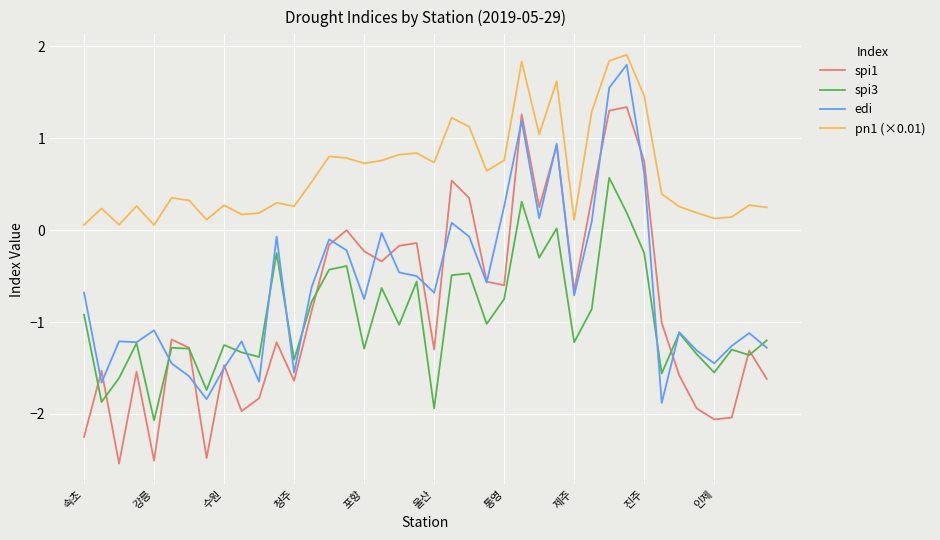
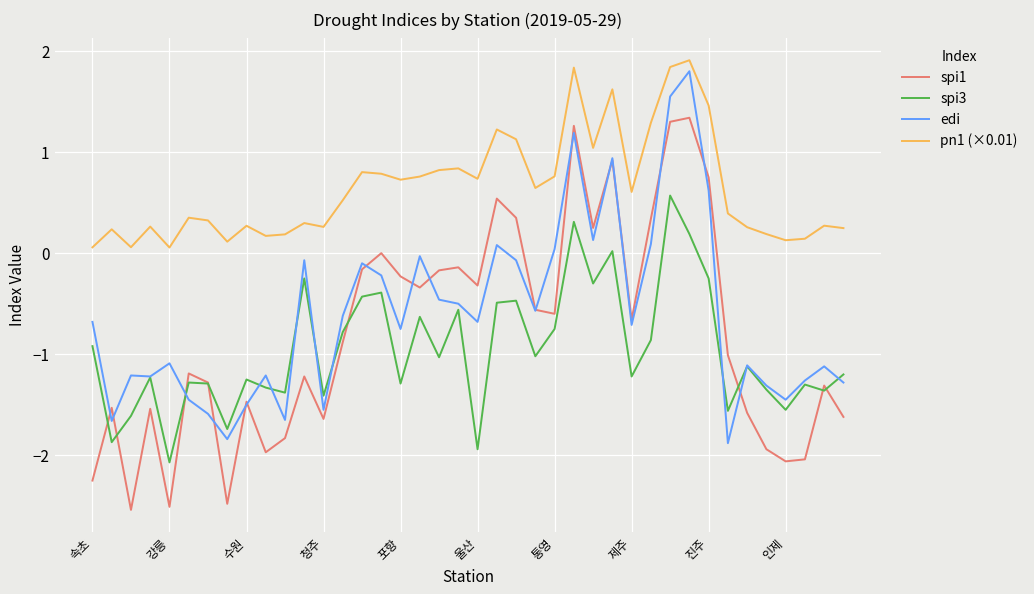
  {
    "spi1": {
      "속초": -2.3,
      "강릉": -2.5,
      "수원": -1.5,
      "청주": -1.6,
      "포항": -0.2,
-     "울산": -1.3,
+     "울산": -0.3,
      "통영": -0.6,
      "제주": -0.7,
      "진주": 0.8,
      "인제": -2.1
    },
    "spi3": {
      "속초": -0.9,
      "강릉": -2.1,
      "수원": -1.3,
      "청주": -1.4,
      "포항": -1.3,
      "울산": -1.9,
      "통영": -0.8,
      "제주": -1.2,
      "진주": -0.3,
      "인제": -1.6
    },
    "edi": {
      "속초": -0.7,
      "강릉": -1.1,
      "수원": -1.5,
      "청주": -1.6,
      "포항": -0.8,
      "울산": -0.7,
-     "통영": 0.3,
+     "통영": 0.0,
      "제주": -0.7,
      "진주": 0.6,
      "인제": -1.5
    },
    "pn1 (×0.01)": {
      "속초": 0.1,
      "강릉": 0.1,
      "수원": 0.3,
      "청주": 0.3,
      "포항": 0.7,
      "울산": 0.7,
      "통영": 0.8,
-     "제주": 0.1,
+     "제주": 0.6,
      "진주": 1.5,
      "인제": 0.1
    }
  }
